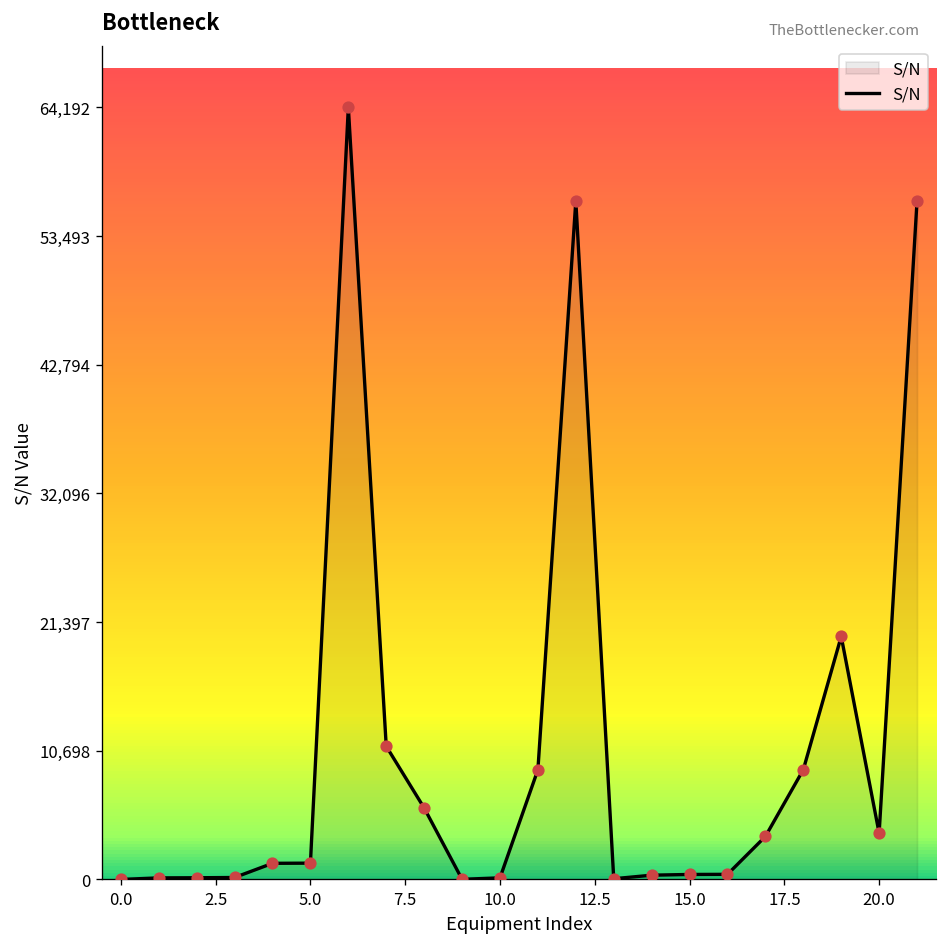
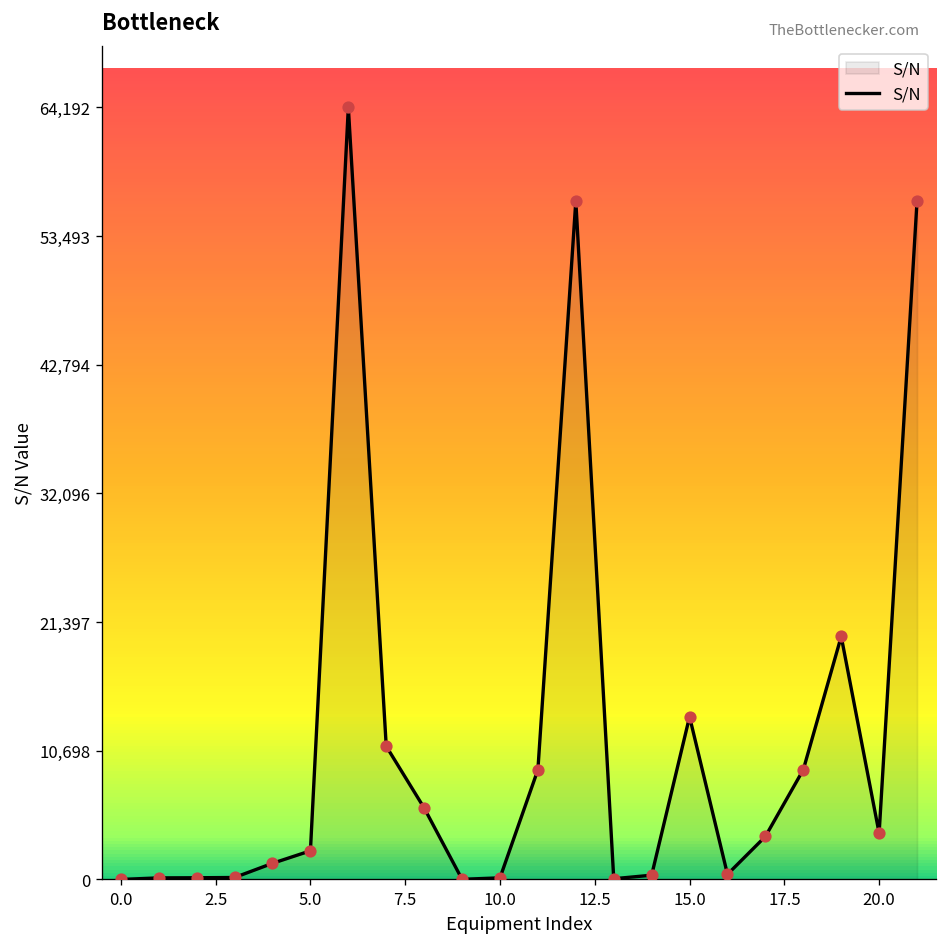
  {
    "0.0": "0",
-   "5.0": "1,400",
+   "5.0": "2,400",
    "10.0": "100",
-   "15.0": "400",
+   "15.0": "13,500",
    "20.0": "3,800"
  }
